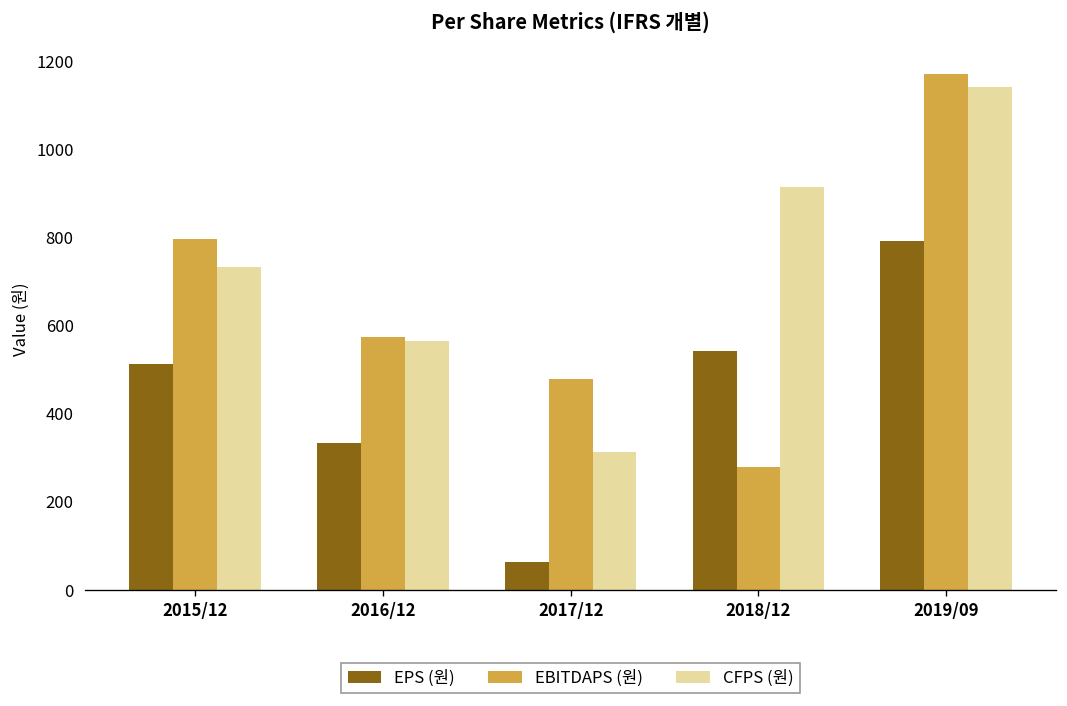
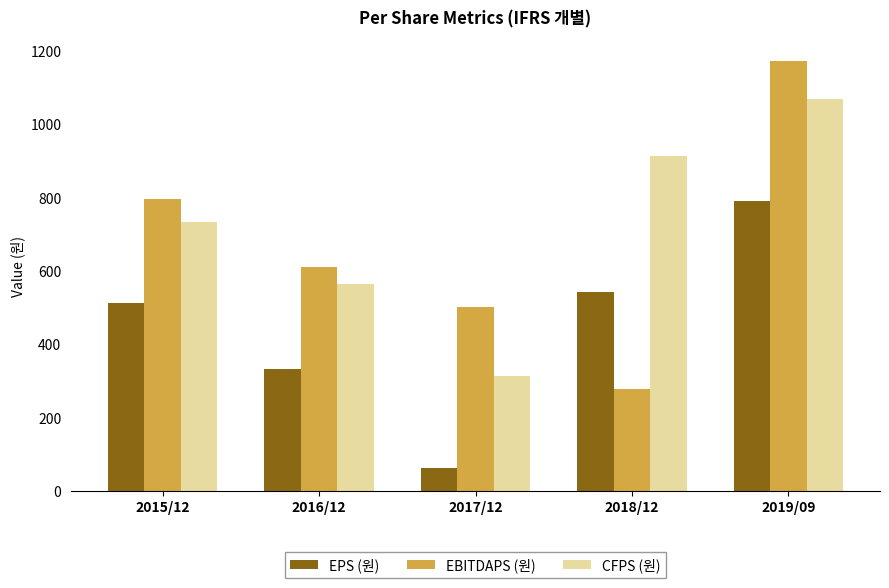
  {
    "EPS (원)": {
      "2015/12": 510,
      "2016/12": 330,
      "2017/12": 60,
      "2018/12": 540,
      "2019/09": 790
    },
    "EBITDAPS (원)": {
      "2015/12": 800,
-     "2016/12": 570,
-     "2017/12": 480,
+     "2016/12": 610,
+     "2017/12": 500,
      "2018/12": 280,
      "2019/09": 1170
    },
    "CFPS (원)": {
      "2015/12": 730,
      "2016/12": 570,
      "2017/12": 310,
      "2018/12": 910,
-     "2019/09": 1140
+     "2019/09": 1070
    }
  }
